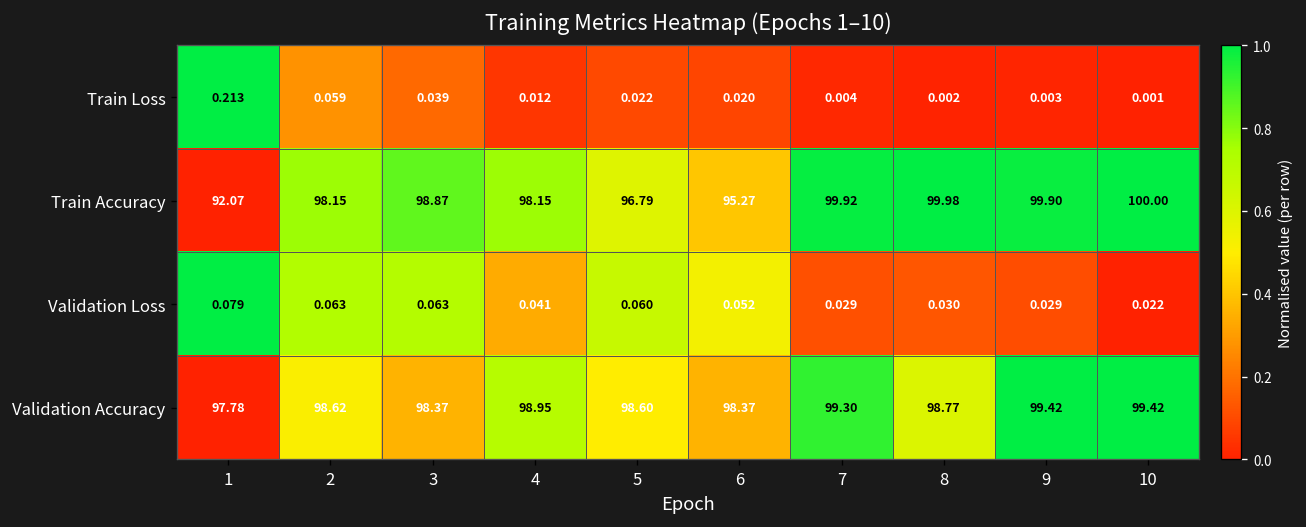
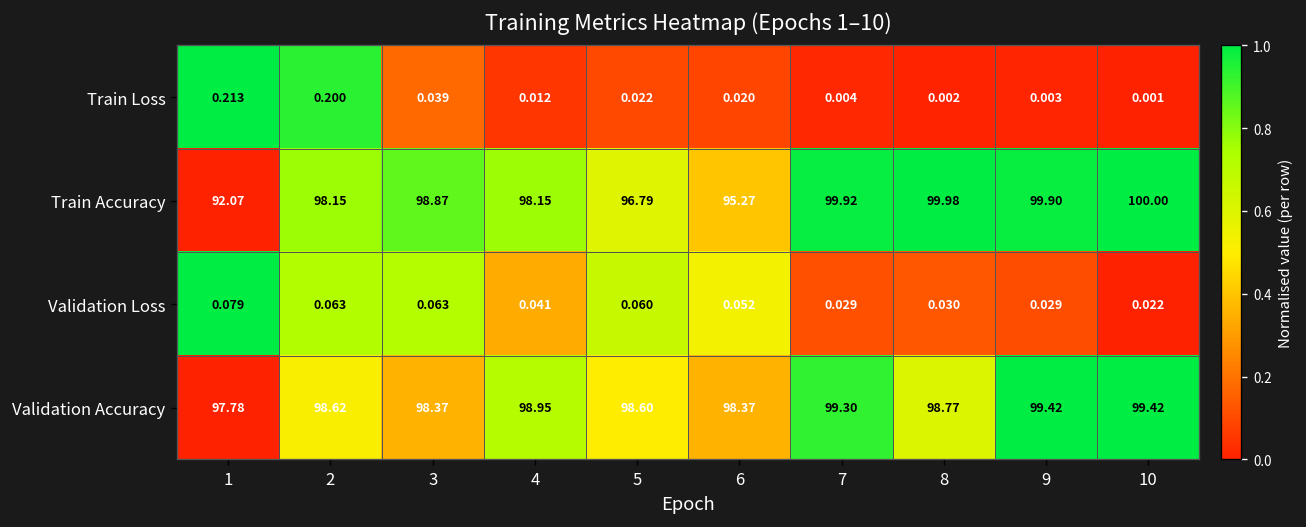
  {
    "Train Loss": {
      "1": 0.213,
-     "2": 0.059,
+     "2": 0.200,
      "3": 0.039,
      "4": 0.012,
      "5": 0.022,
      "6": 0.020,
      "7": 0.004,
      "8": 0.002,
      "9": 0.003,
      "10": 0.001
    },
    "Train Accuracy": {
      "1": 92.07,
      "2": 98.15,
      "3": 98.87,
      "4": 98.15,
      "5": 96.79,
      "6": 95.27,
      "7": 99.92,
      "8": 99.98,
      "9": 99.90,
      "10": 100.00
    },
    "Validation Loss": {
      "1": 0.079,
      "2": 0.063,
      "3": 0.063,
      "4": 0.041,
      "5": 0.060,
      "6": 0.052,
      "7": 0.029,
      "8": 0.030,
      "9": 0.029,
      "10": 0.022
    },
    "Validation Accuracy": {
      "1": 97.78,
      "2": 98.62,
      "3": 98.37,
      "4": 98.95,
      "5": 98.60,
      "6": 98.37,
      "7": 99.30,
      "8": 98.77,
      "9": 99.42,
      "10": 99.42
    }
  }
